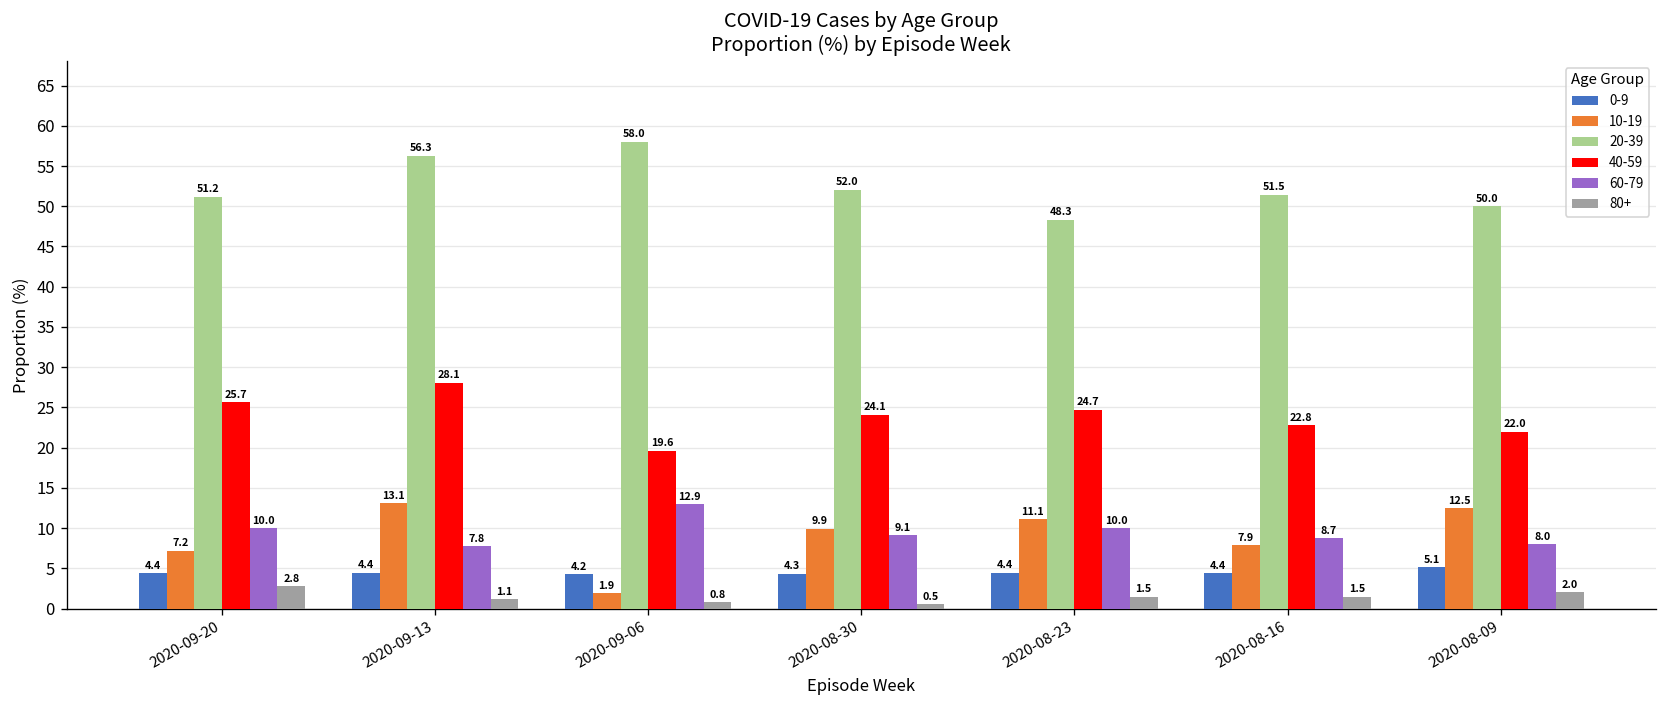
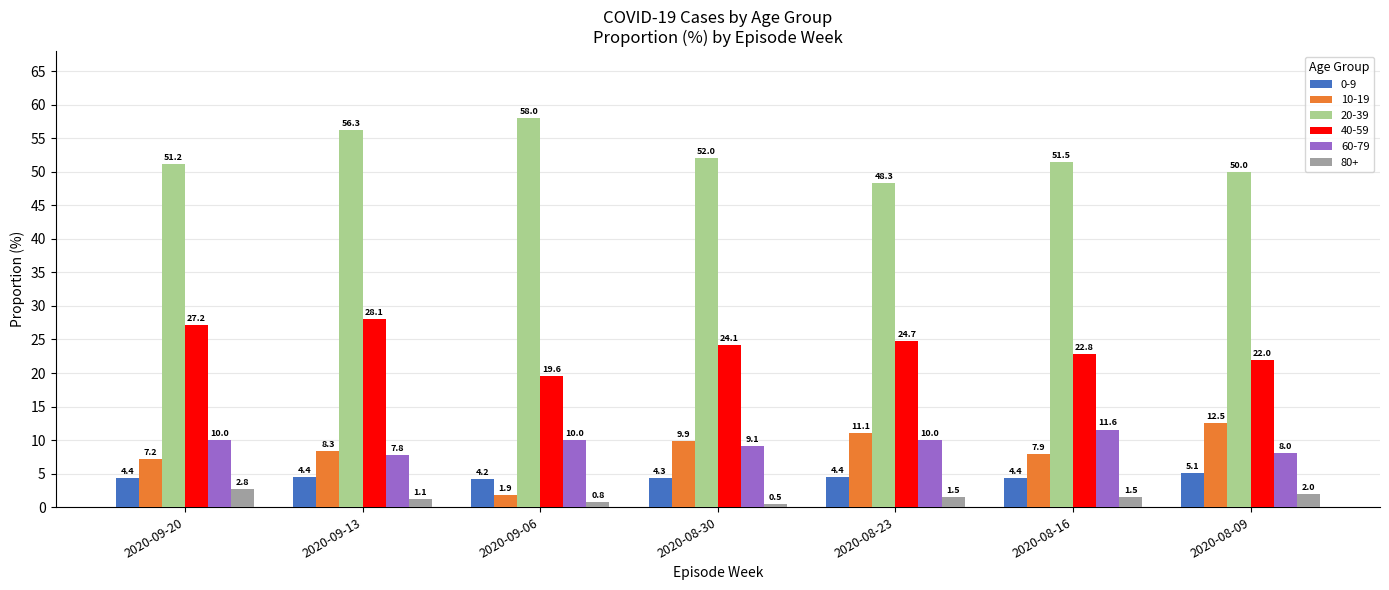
  {
    "0-9": {
      "2020-09-20": 4.4,
      "2020-09-13": 4.4,
      "2020-09-06": 4.2,
      "2020-08-30": 4.3,
      "2020-08-23": 4.4,
      "2020-08-16": 4.4,
      "2020-08-09": 5.1
    },
    "10-19": {
      "2020-09-20": 7.2,
-     "2020-09-13": 13.1,
+     "2020-09-13": 8.3,
      "2020-09-06": 1.9,
      "2020-08-30": 9.9,
      "2020-08-23": 11.1,
      "2020-08-16": 7.9,
      "2020-08-09": 12.5
    },
    "40-59": {
-     "2020-09-20": 25.7,
+     "2020-09-20": 27.2,
      "2020-09-13": 28.1,
      "2020-09-06": 19.6,
      "2020-08-30": 24.1,
      "2020-08-23": 24.7,
      "2020-08-16": 22.8,
      "2020-08-09": 22.0
    },
    "60-79": {
      "2020-09-20": 10.0,
      "2020-09-13": 7.8,
-     "2020-09-06": 12.9,
+     "2020-09-06": 10.0,
      "2020-08-30": 9.1,
      "2020-08-23": 10.0,
-     "2020-08-16": 8.7,
+     "2020-08-16": 11.6,
      "2020-08-09": 8.0
    }
  }
